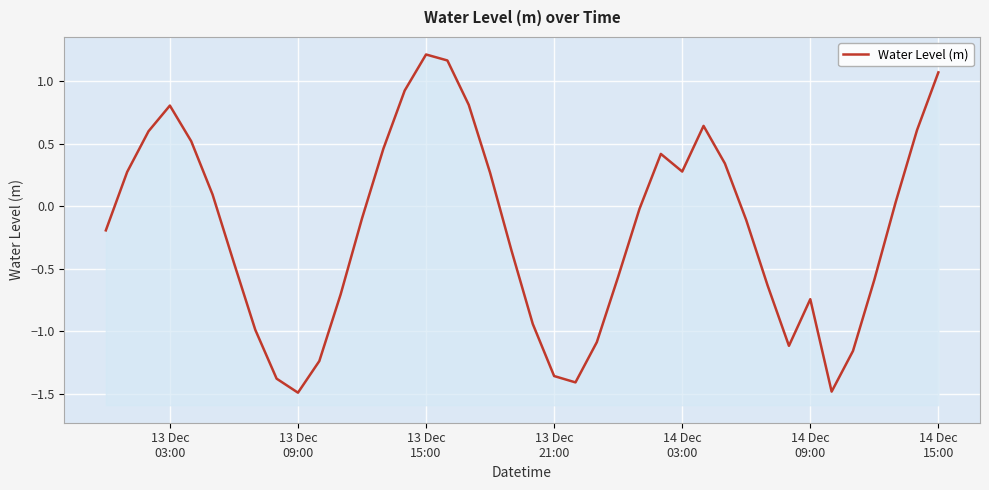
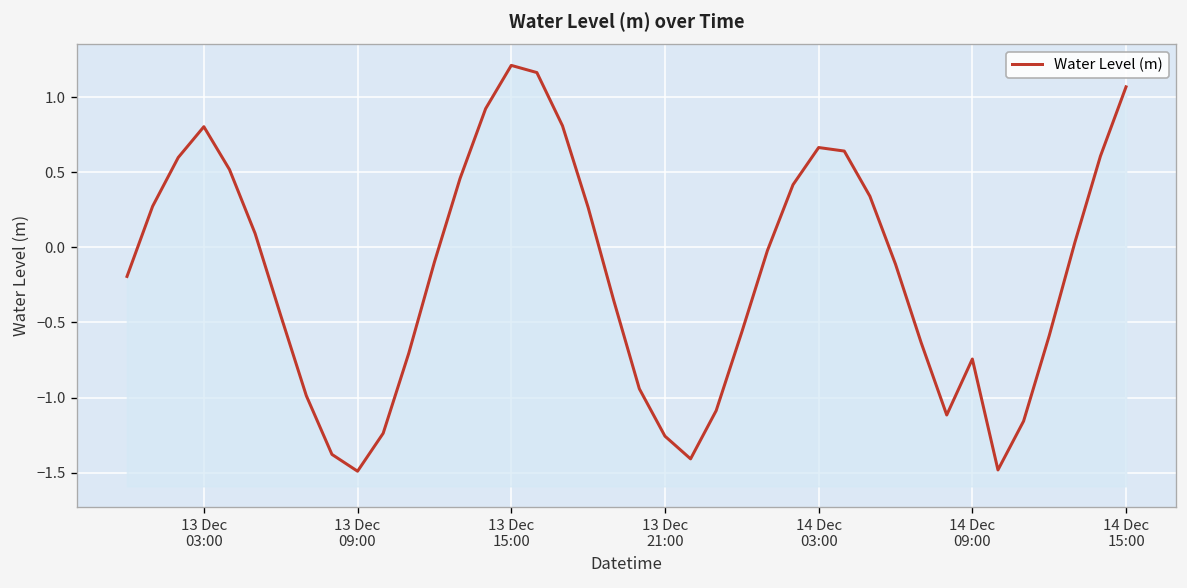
  {
    "13 Dec 03:00": 0.80,
    "13 Dec 09:00": -1.49,
    "13 Dec 15:00": 1.21,
-   "13 Dec 21:00": -1.36,
-   "14 Dec 03:00": 0.28,
+   "13 Dec 21:00": -1.26,
+   "14 Dec 03:00": 0.67,
    "14 Dec 09:00": -0.74,
    "14 Dec 15:00": 1.07
  }
